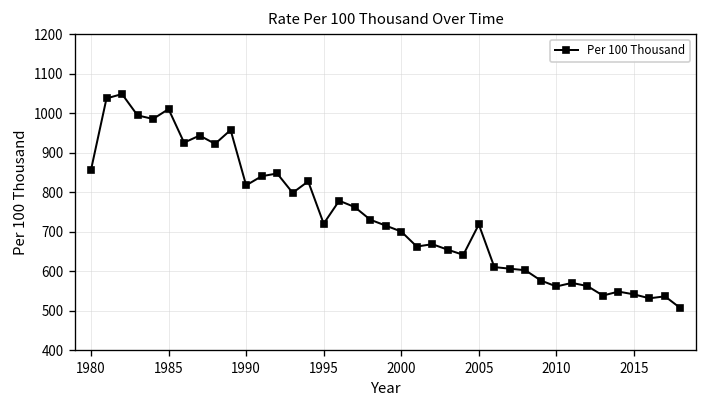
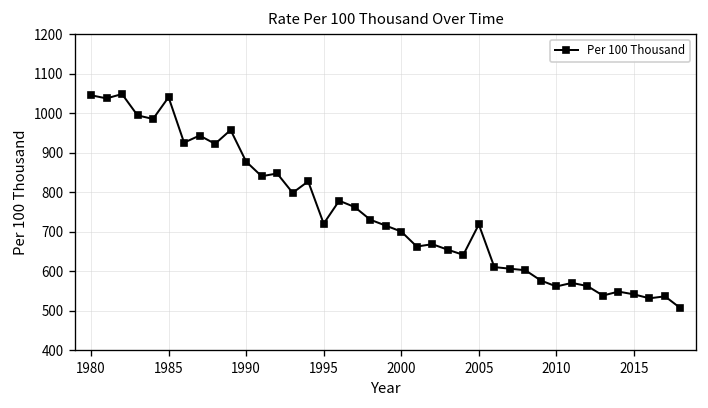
  {
-   "1980": 860,
-   "1985": 1010,
-   "1990": 820,
+   "1980": 1050,
+   "1985": 1040,
+   "1990": 880,
    "1995": 720,
    "2000": 700,
    "2005": 720,
    "2010": 560,
    "2015": 540
  }
